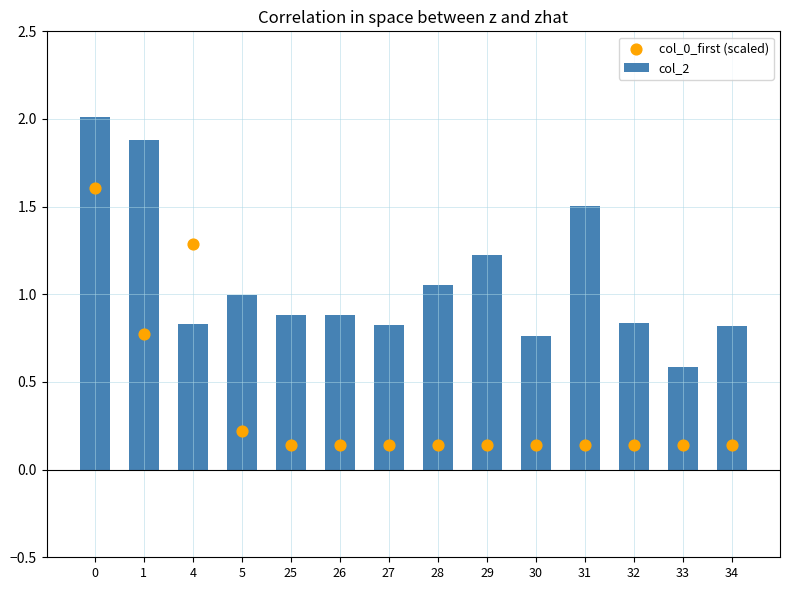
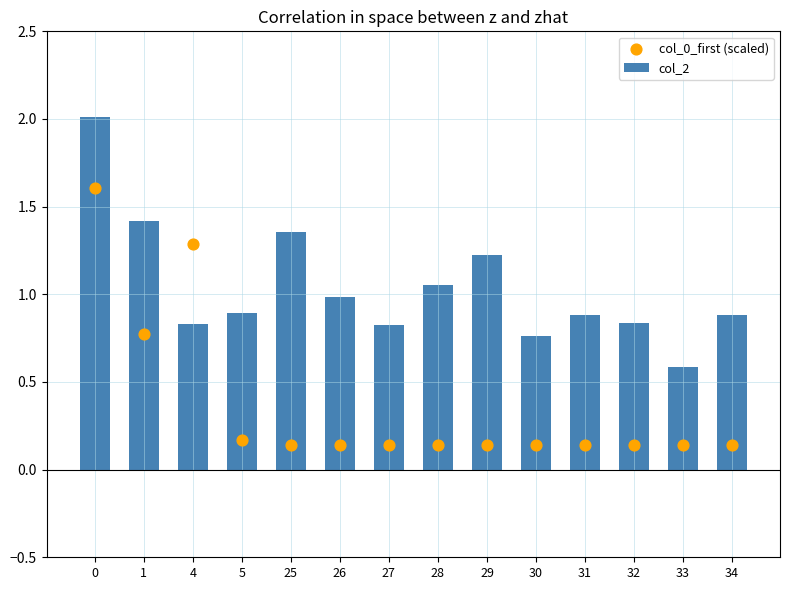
  {
    "col_2": {
      "0": 2.01,
-     "1": 1.88,
+     "1": 1.42,
      "4": 0.83,
-     "5": 1.00,
-     "25": 0.88,
-     "26": 0.88,
+     "5": 0.89,
+     "25": 1.36,
+     "26": 0.98,
      "27": 0.83,
      "28": 1.05,
      "29": 1.22,
      "30": 0.76,
-     "31": 1.51,
+     "31": 0.88,
      "32": 0.84,
      "33": 0.59,
-     "34": 0.82
+     "34": 0.88
    },
    "col_0_first (scaled)": {
-     "5": 0.22
+     "5": 0.17
    }
  }
